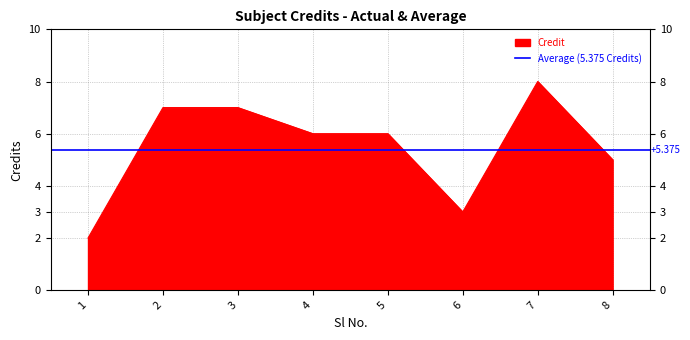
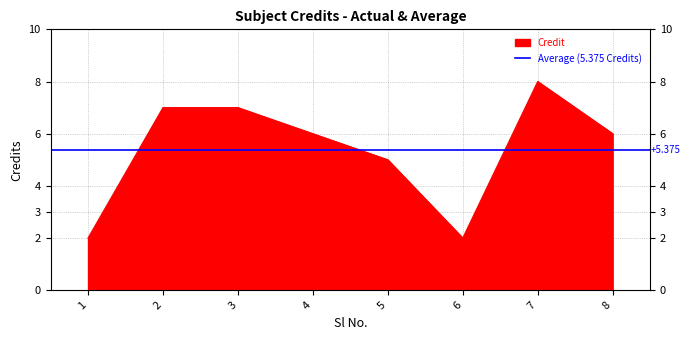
  {
    "1": 2,
    "2": 7,
    "3": 7,
    "4": 6,
-   "5": 6,
-   "6": 3,
+   "5": 5,
+   "6": 2,
    "7": 8,
-   "8": 5
+   "8": 6
  }
